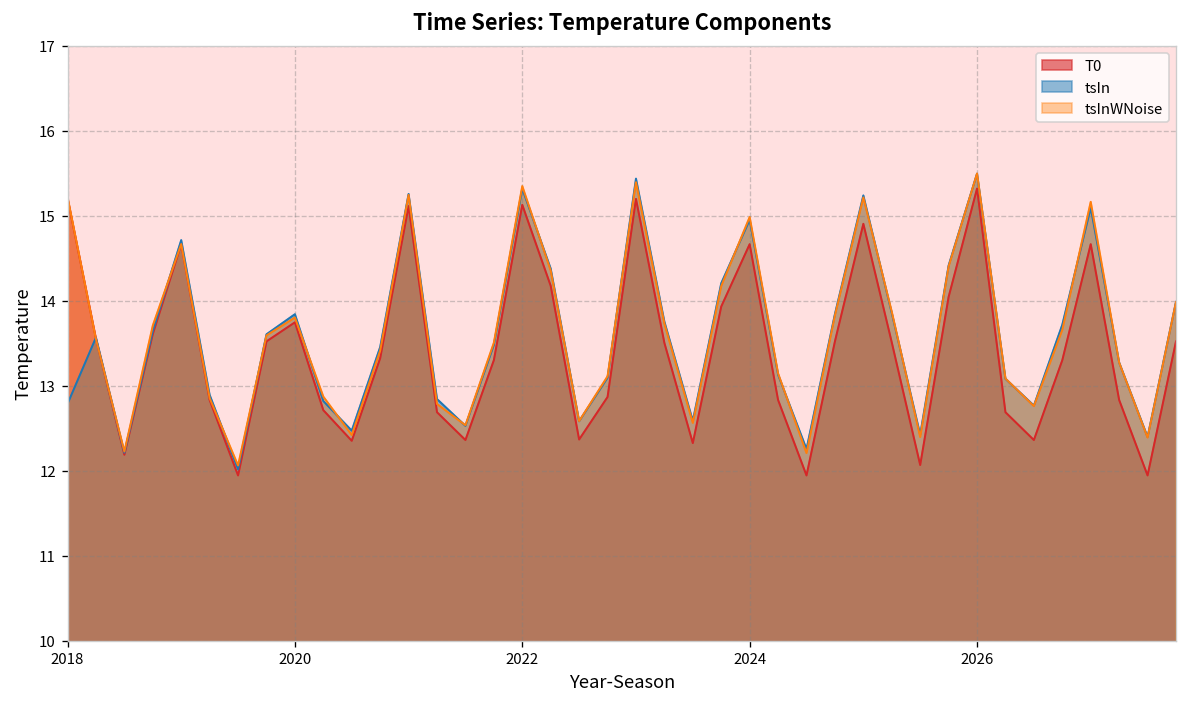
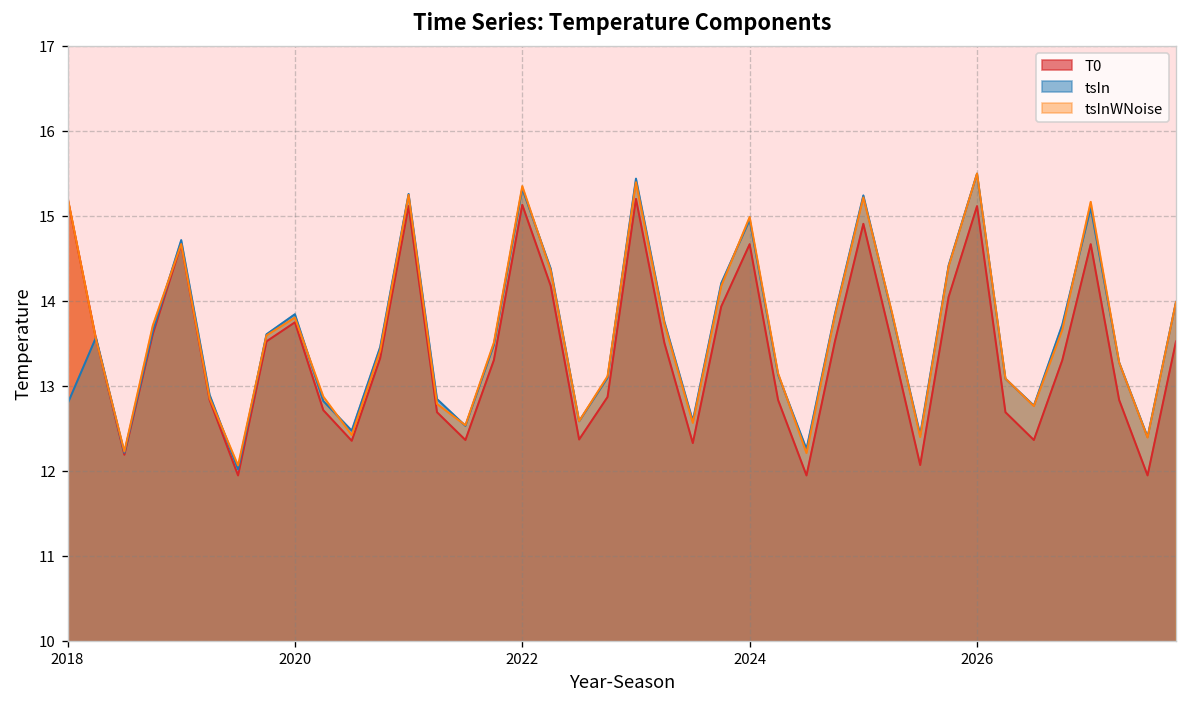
  {
    "T0": {
      "2020": 13.7,
      "2022": 15.1,
      "2024": 14.7,
-     "2026": 15.3
+     "2026": 15.1
    },
    "tsIn": {
      "2018": 12.8,
      "2020": 13.8
    },
    "tsInWNoise": {
      "2020": 13.8
    }
  }
